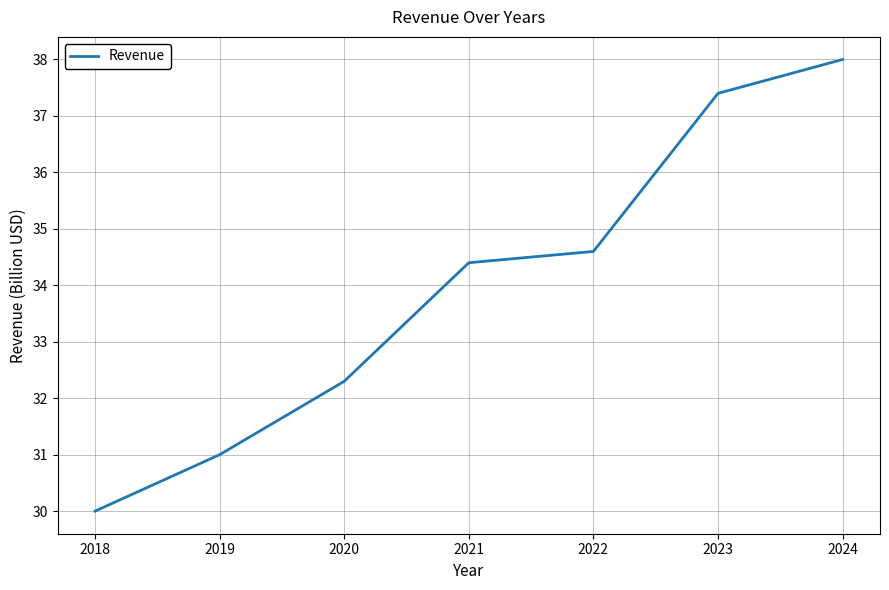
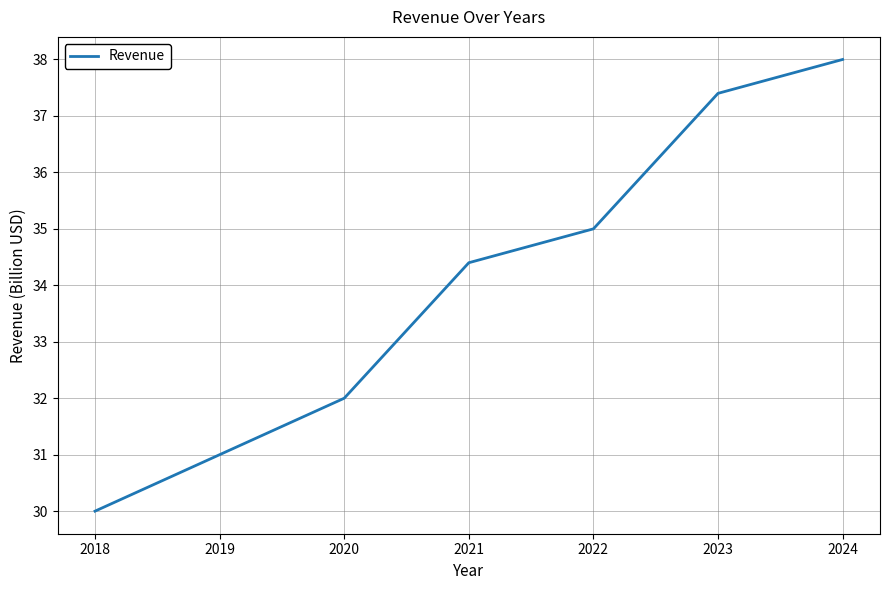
  {
    "2018": 30.0,
    "2019": 31.0,
-   "2020": 32.3,
+   "2020": 32.0,
    "2021": 34.4,
-   "2022": 34.6,
+   "2022": 35.0,
    "2023": 37.4,
    "2024": 38.0
  }
